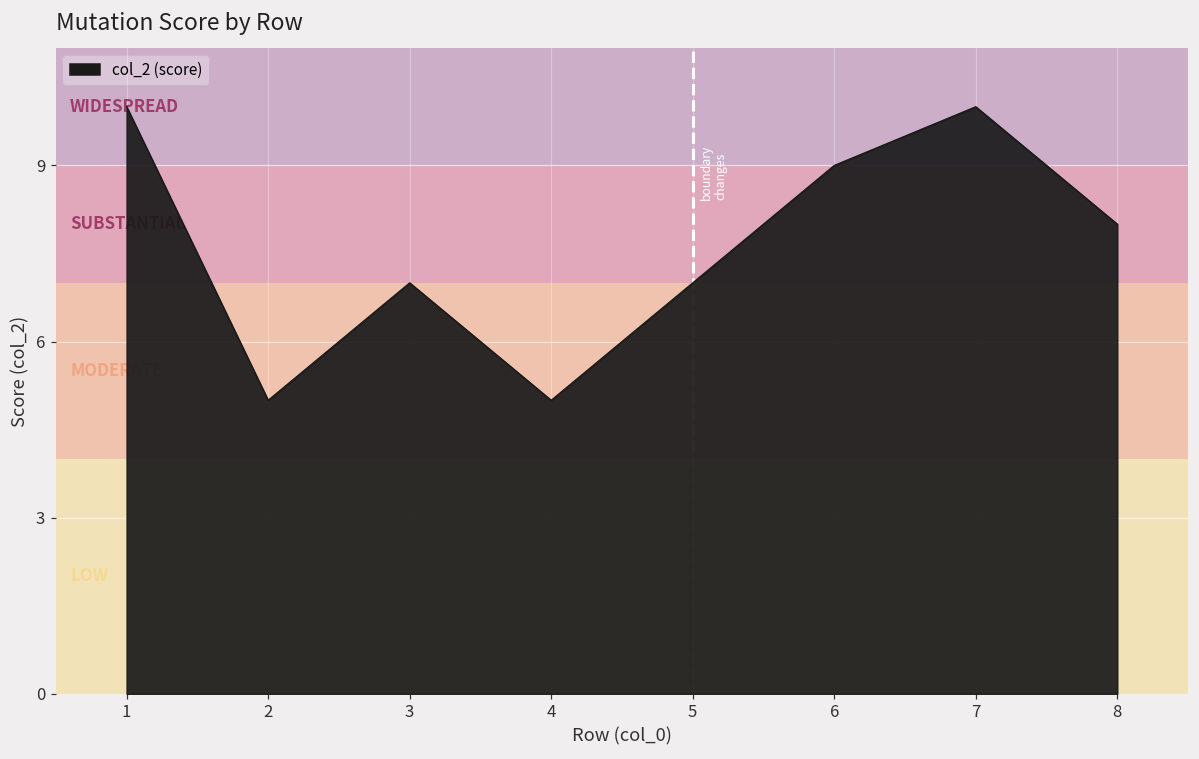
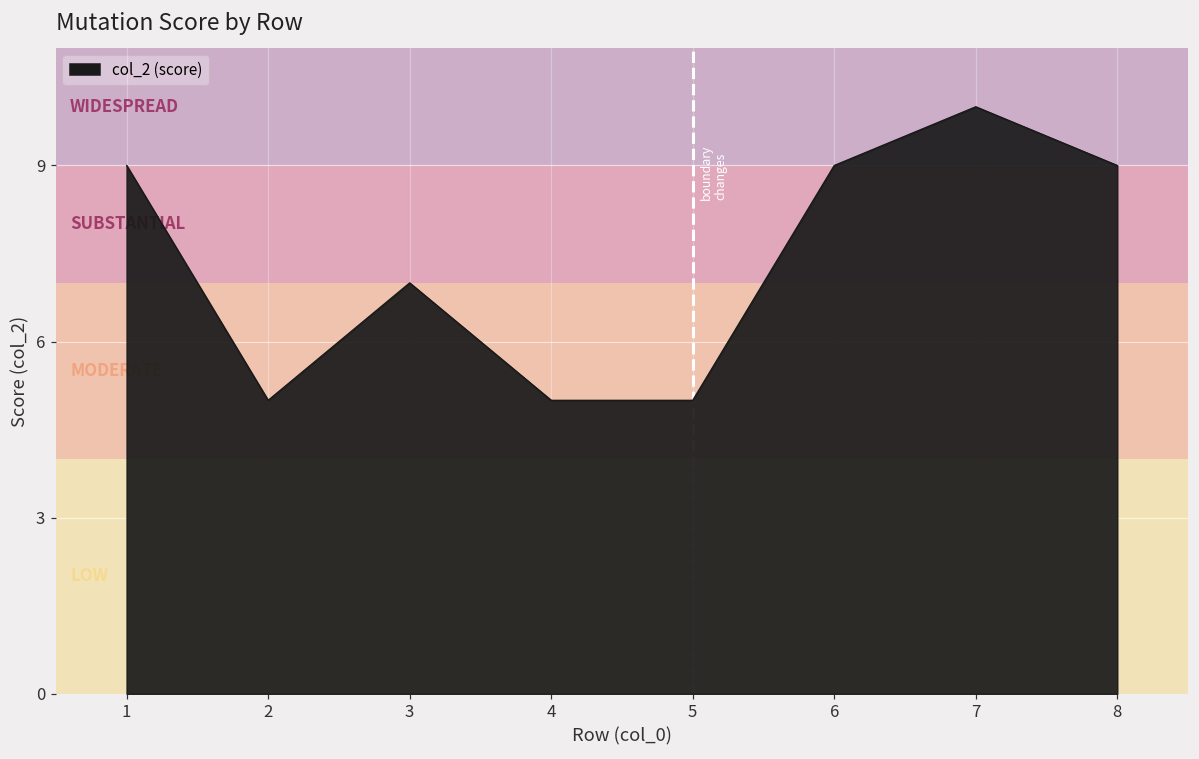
  {
-   "1": 10,
+   "1": 9,
    "2": 5,
    "3": 7,
    "4": 5,
-   "5": 7,
+   "5": 5,
    "6": 9,
    "7": 10,
-   "8": 8
+   "8": 9
  }
